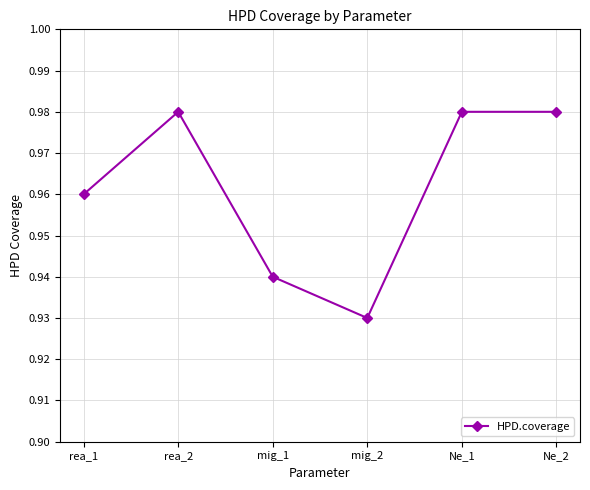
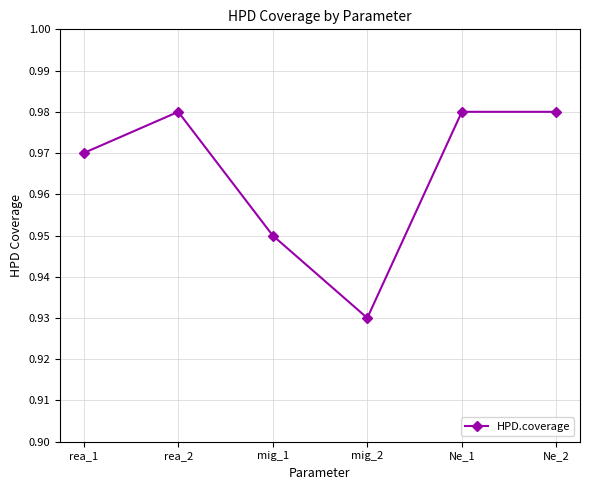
  {
-   "rea_1": 0.96,
+   "rea_1": 0.97,
    "rea_2": 0.98,
-   "mig_1": 0.94,
+   "mig_1": 0.95,
    "mig_2": 0.93,
    "Ne_1": 0.98,
    "Ne_2": 0.98
  }
